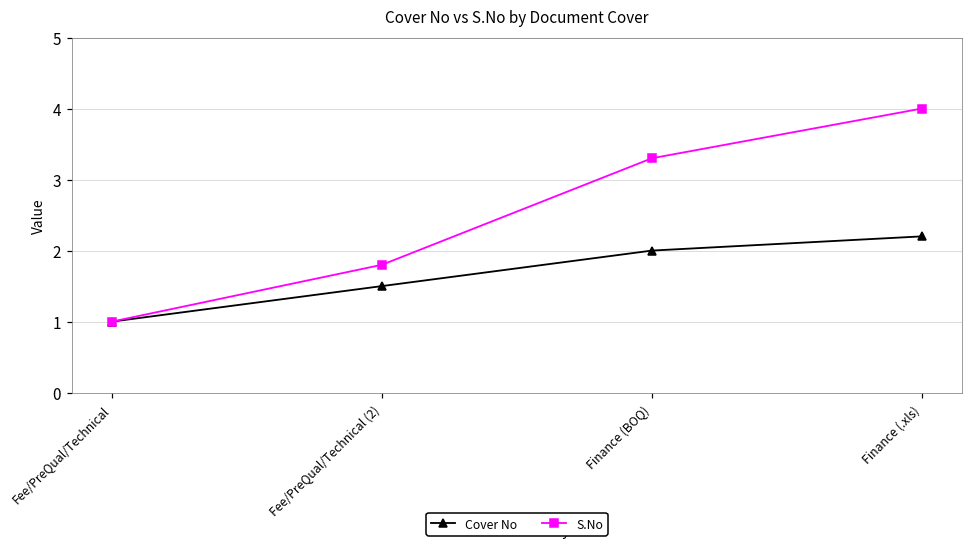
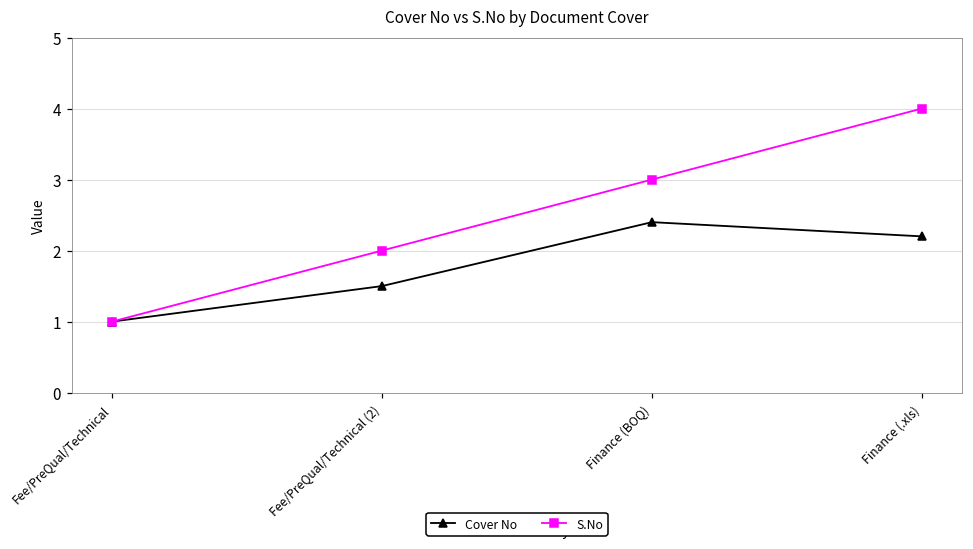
  {
    "Cover No": {
      "Fee/PreQual/Technical (2)": 1.5,
-     "Finance (BOQ)": 2.0,
+     "Finance (BOQ)": 2.4,
      "Finance (.xls)": 2.2
    },
    "S.No": {
-     "Fee/PreQual/Technical (2)": 1.8,
-     "Finance (BOQ)": 3.3,
+     "Fee/PreQual/Technical (2)": 2.0,
+     "Finance (BOQ)": 3.0,
      "Finance (.xls)": 4.0
    }
  }
